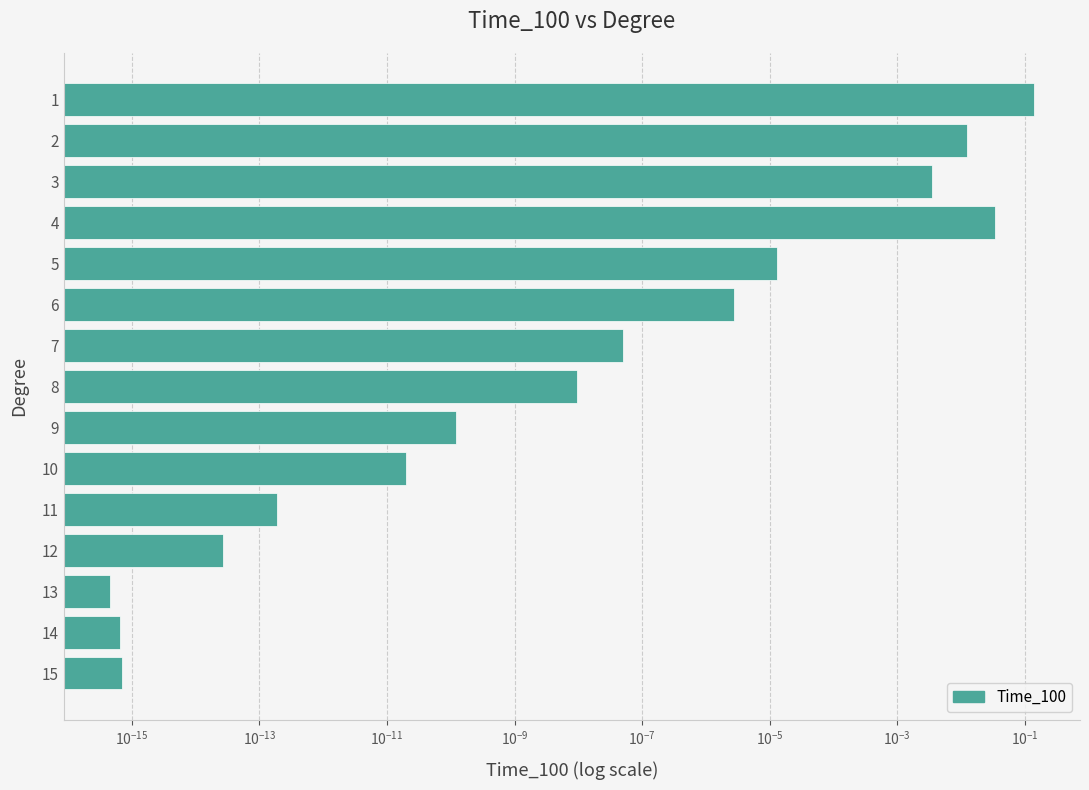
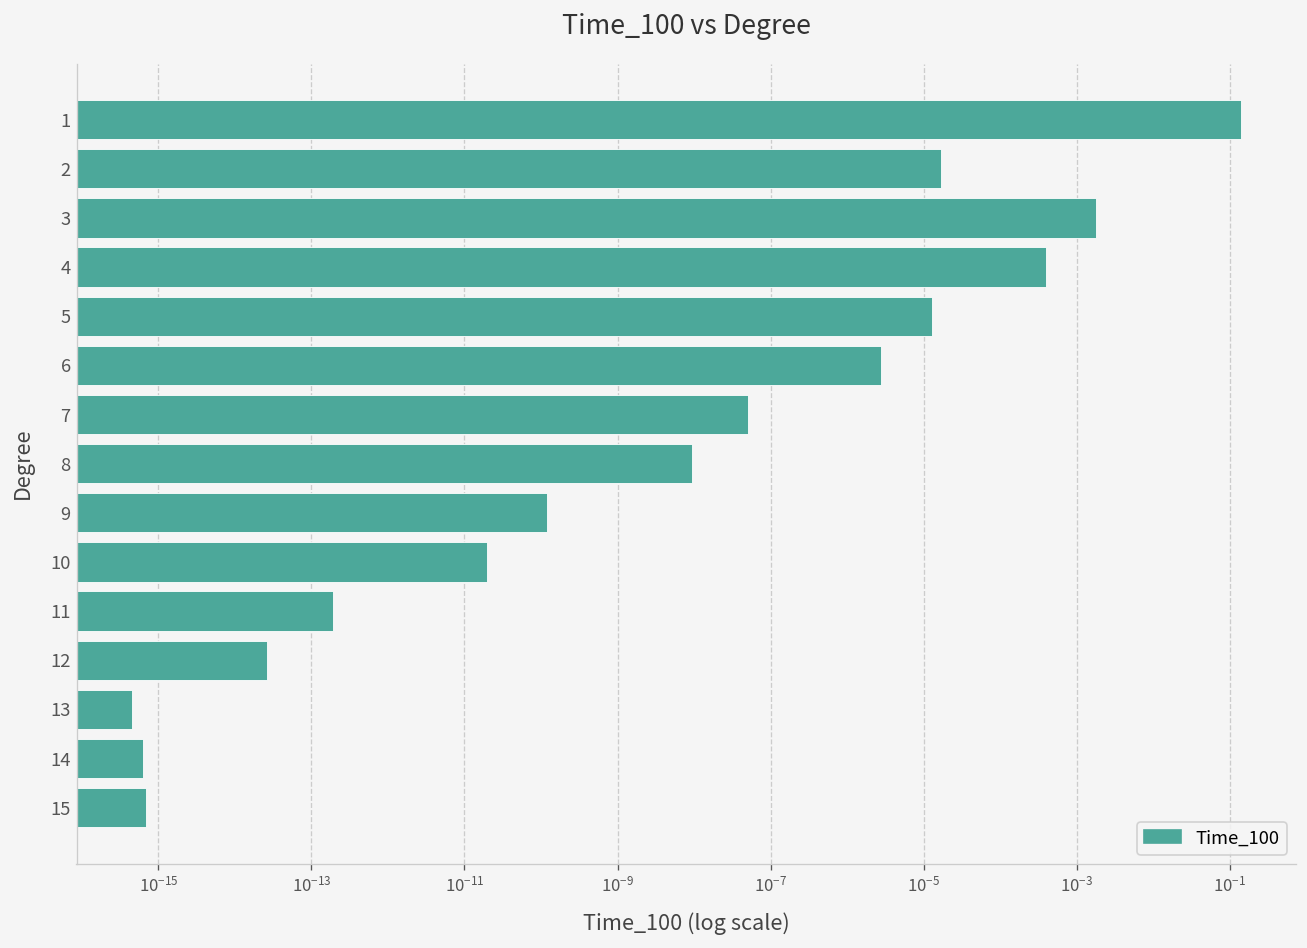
  {
    "1": 0.14,
-   "2": 0.012,
-   "3": 0.004,
-   "4": 0.03,
+   "2": 0.000017,
+   "3": 0.0018,
+   "4": 0.0004,
    "5": 0.000013,
    "6": 0.000003,
    "7": 0.00000005,
    "8": 0.000000010,
    "9": 0.00000000012,
    "10": 0.000000000020,
    "11": 0.000000000000,
    "12": 0.000000000000,
    "13": 0.000000000000,
    "14": 0.000000000000,
    "15": 0.000000000000
  }
